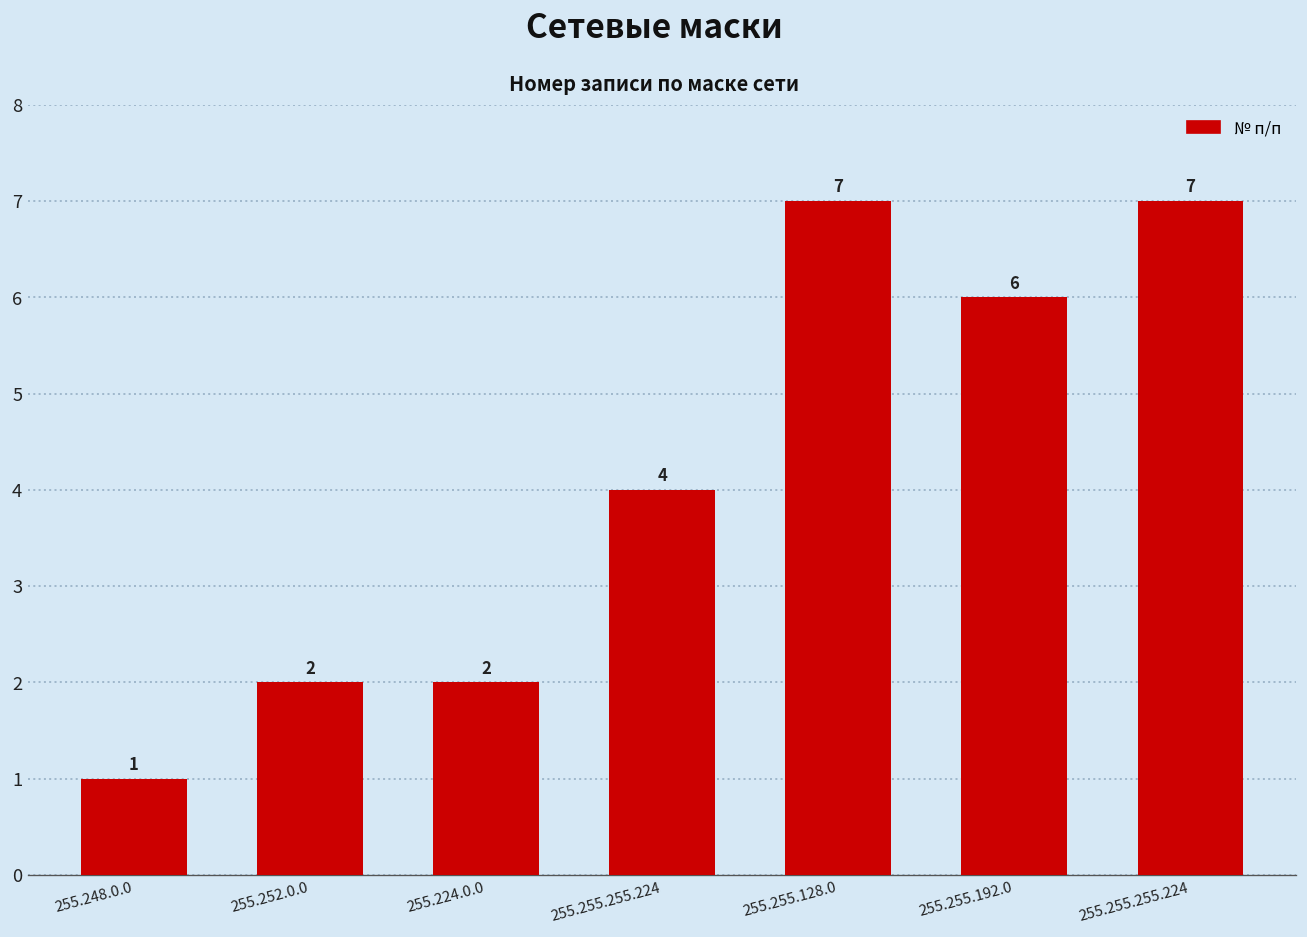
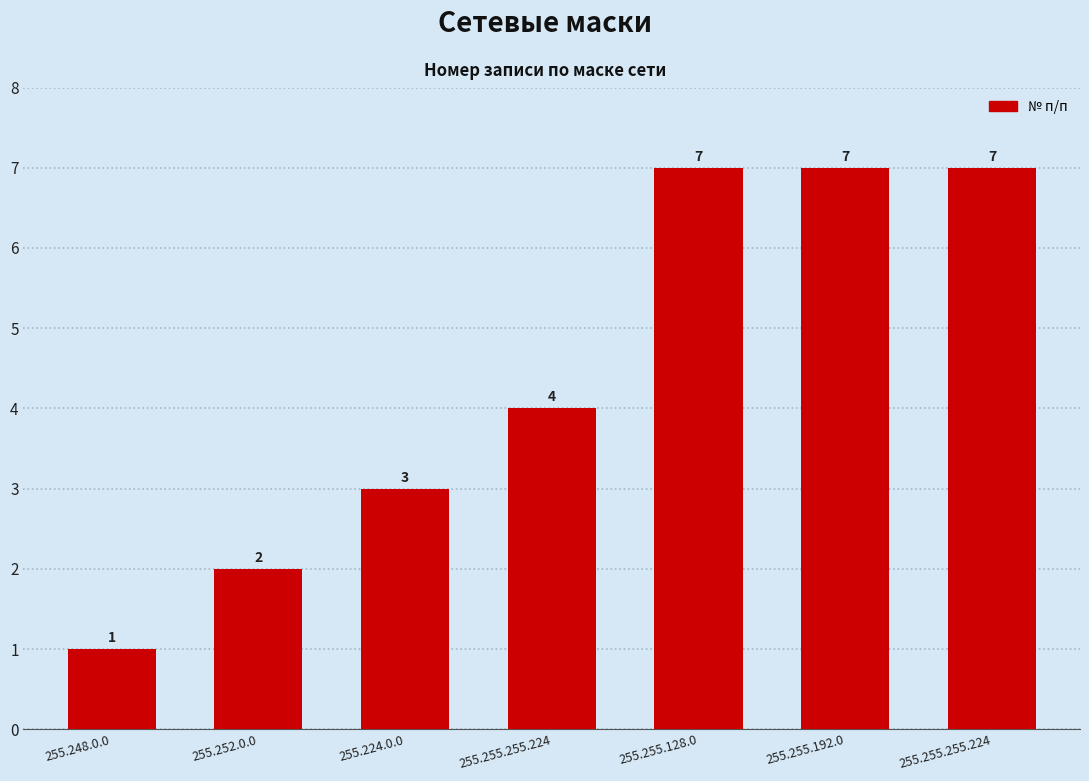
  {
    "255.248.0.0": 1,
    "255.252.0.0": 2,
-   "255.224.0.0": 2,
+   "255.224.0.0": 3,
    "255.255.128.0": 7,
-   "255.255.192.0": 6
+   "255.255.192.0": 7
  }
